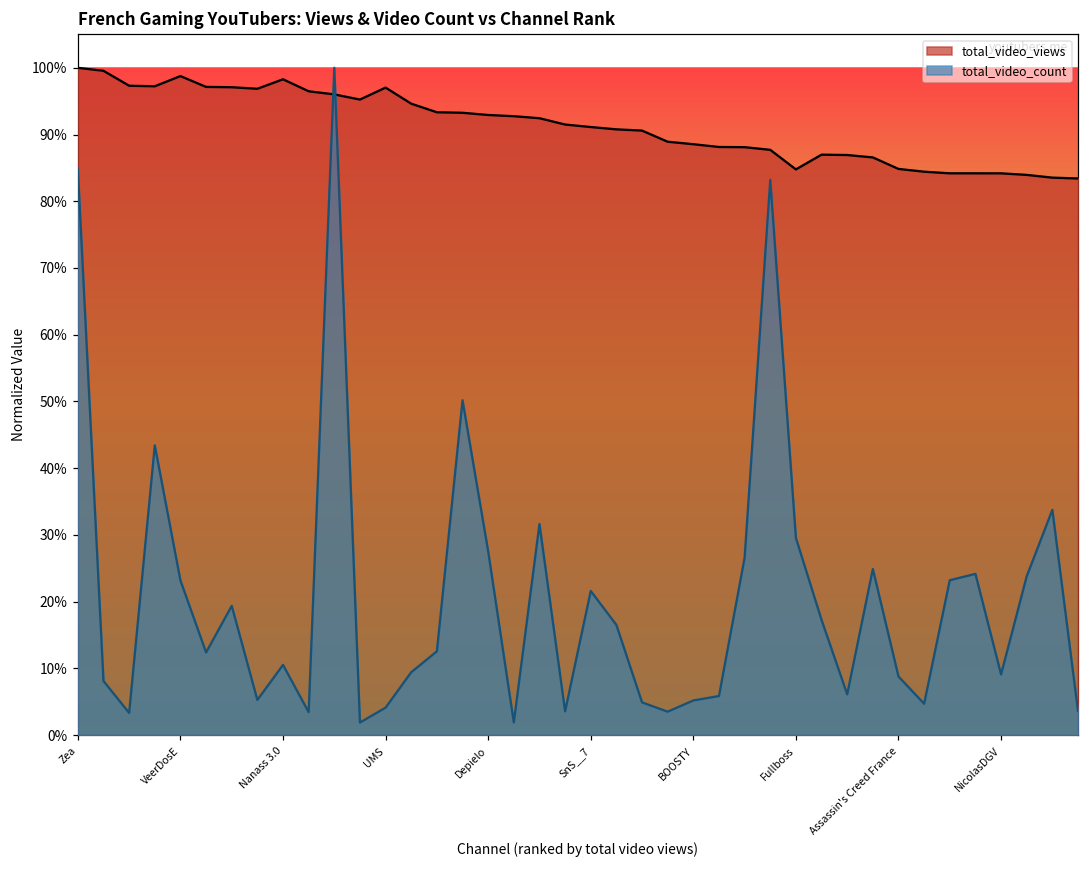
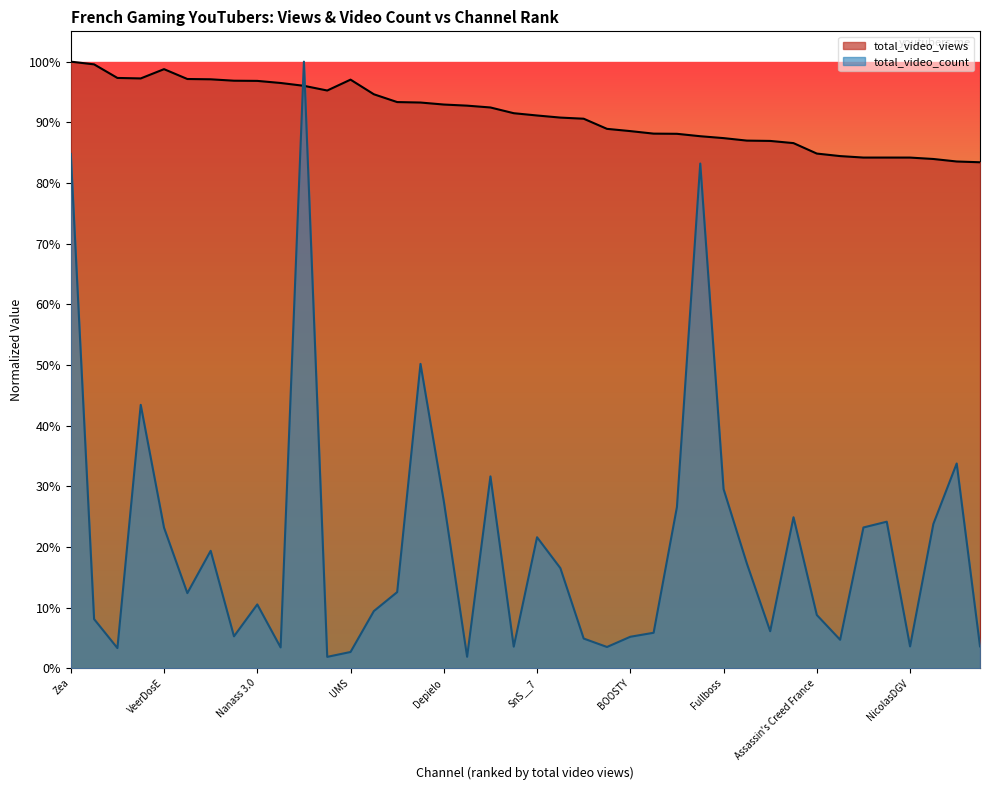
  {
    "total_video_views": {
      "Zea": "100%",
      "VeerDosE": "99%",
-     "Nanass 3.0": "98%",
+     "Nanass 3.0": "97%",
      "UMS": "97%",
      "Depielo": "93%",
      "SnS__7": "91%",
      "BOOSTY": "89%",
-     "Fullboss": "85%",
+     "Fullboss": "87%",
      "Assassin's Creed France": "85%",
      "NicolasDGV": "84%"
    },
    "total_video_count": {
      "Zea": "85%",
      "VeerDosE": "23%",
      "Nanass 3.0": "11%",
-     "UMS": "4%",
+     "UMS": "3%",
      "Depielo": "28%",
      "SnS__7": "22%",
      "BOOSTY": "5%",
      "Fullboss": "30%",
      "Assassin's Creed France": "9%",
-     "NicolasDGV": "9%"
+     "NicolasDGV": "4%"
    }
  }
